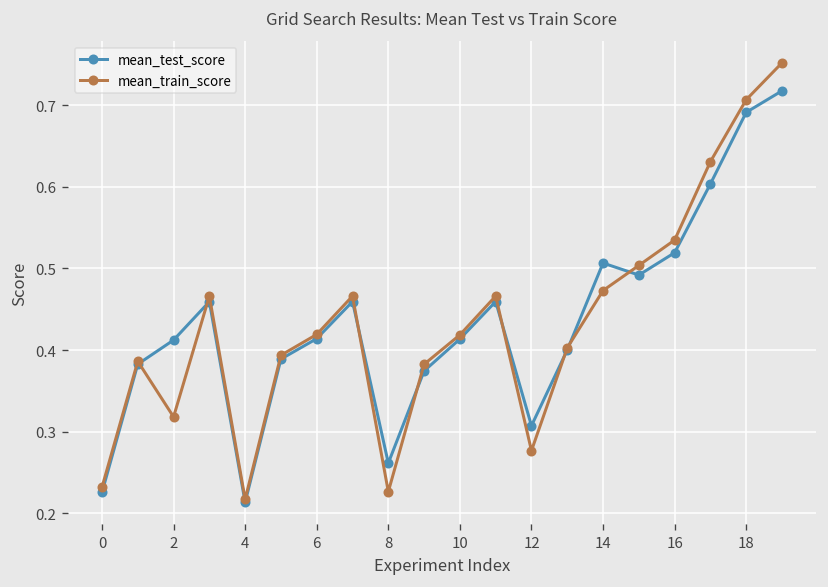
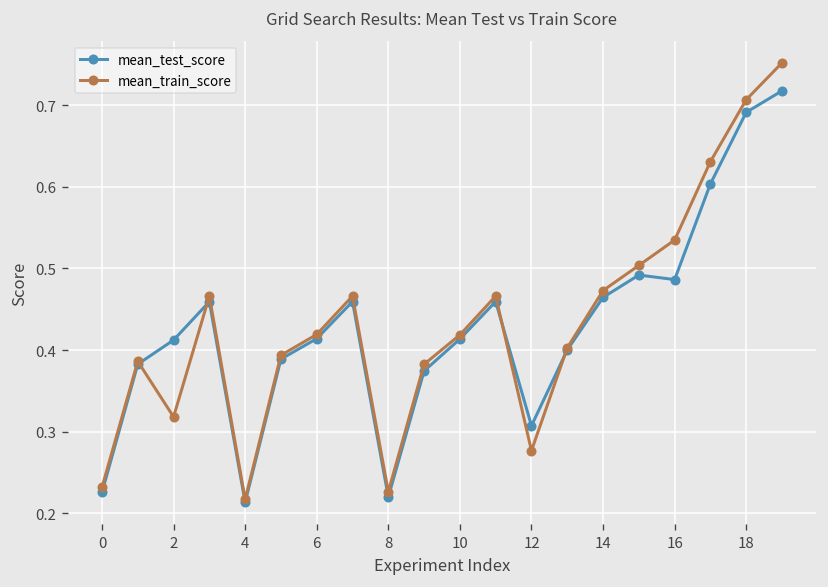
  {
    "mean_test_score": {
      "0": 0.23,
      "2": 0.41,
      "6": 0.41,
-     "8": 0.26,
+     "8": 0.22,
      "10": 0.41,
      "12": 0.31,
-     "14": 0.51,
-     "16": 0.52,
+     "14": 0.46,
+     "16": 0.49,
      "18": 0.69
    },
    "mean_train_score": {
      "0": 0.23,
      "2": 0.32,
      "6": 0.42,
      "8": 0.23,
      "10": 0.42,
      "12": 0.28,
      "14": 0.47,
      "16": 0.53,
      "18": 0.71
    }
  }
